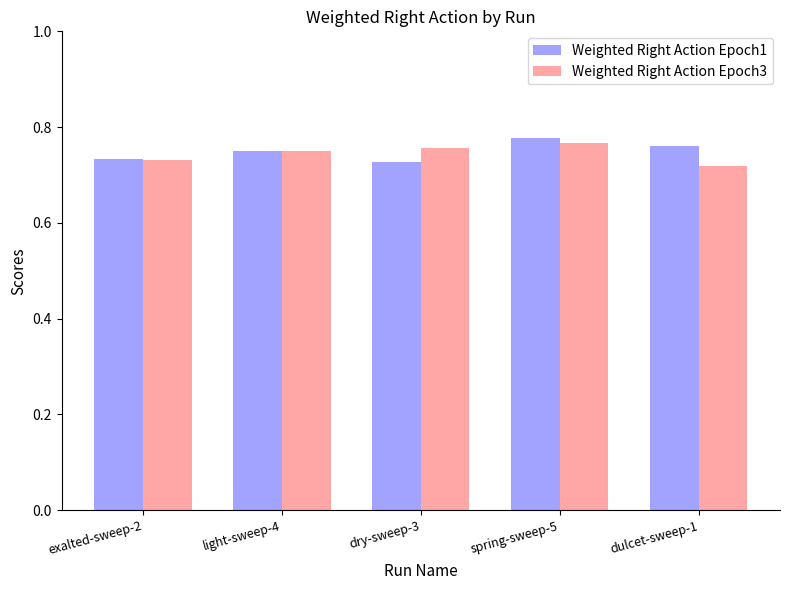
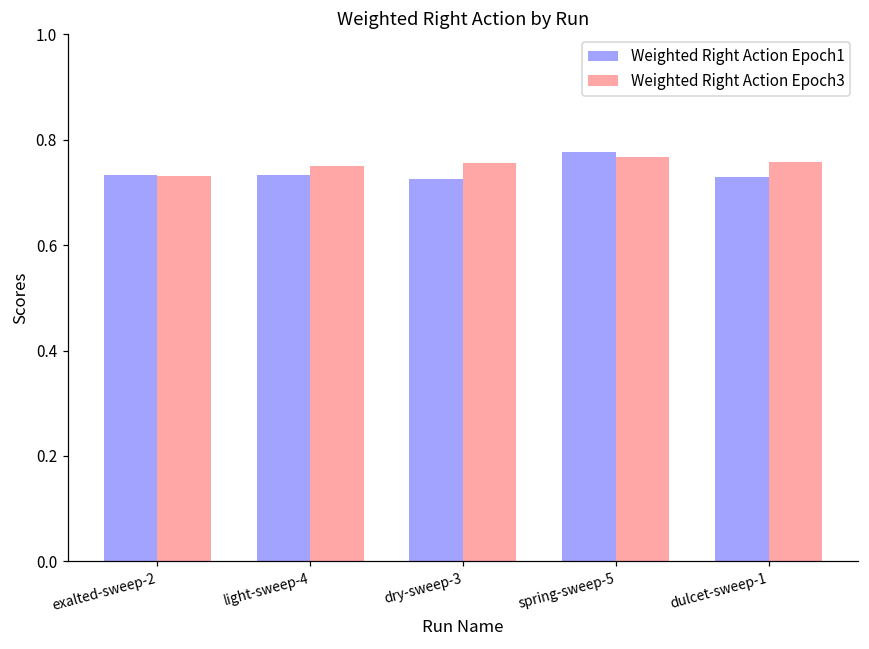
  {
    "Weighted Right Action Epoch1": {
      "exalted-sweep-2": 0.73,
-     "light-sweep-4": 0.75,
+     "light-sweep-4": 0.73,
      "dry-sweep-3": 0.73,
      "spring-sweep-5": 0.78,
-     "dulcet-sweep-1": 0.76
+     "dulcet-sweep-1": 0.73
    },
    "Weighted Right Action Epoch3": {
      "exalted-sweep-2": 0.73,
      "light-sweep-4": 0.75,
      "dry-sweep-3": 0.76,
      "spring-sweep-5": 0.77,
-     "dulcet-sweep-1": 0.72
+     "dulcet-sweep-1": 0.76
    }
  }
